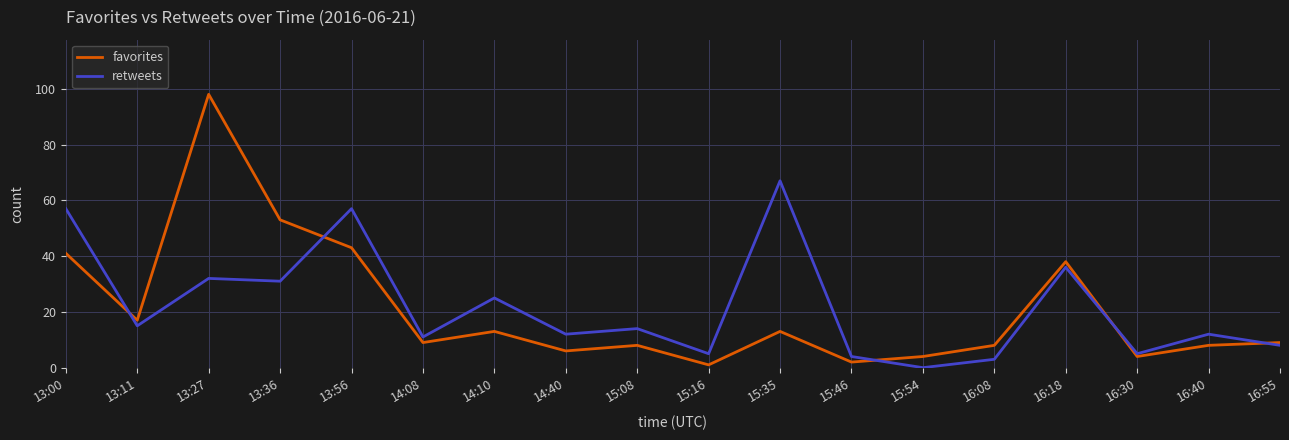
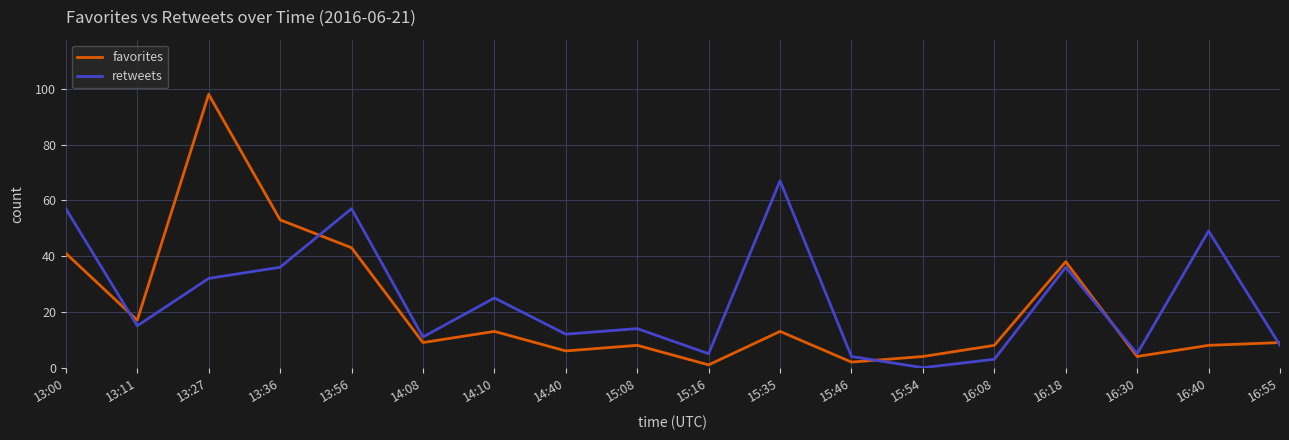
  {
    "favorites": {
      "13:00": 41,
      "13:11": 17,
      "13:27": 98,
      "13:36": 53,
      "13:56": 43,
      "14:08": 9,
      "14:10": 13,
      "14:40": 6,
      "15:08": 8,
      "15:16": 1,
      "15:35": 13,
      "15:46": 2,
      "15:54": 4,
      "16:08": 8,
      "16:18": 38,
      "16:30": 4,
      "16:40": 8,
      "16:55": 9
    },
    "retweets": {
      "13:00": 57,
      "13:11": 15,
      "13:27": 32,
-     "13:36": 31,
+     "13:36": 36,
      "13:56": 57,
      "14:08": 11,
      "14:10": 25,
      "14:40": 12,
      "15:08": 14,
      "15:16": 5,
      "15:35": 67,
      "15:46": 4,
      "15:54": 0,
      "16:08": 3,
      "16:18": 36,
      "16:30": 5,
-     "16:40": 12,
+     "16:40": 49,
      "16:55": 8
    }
  }
